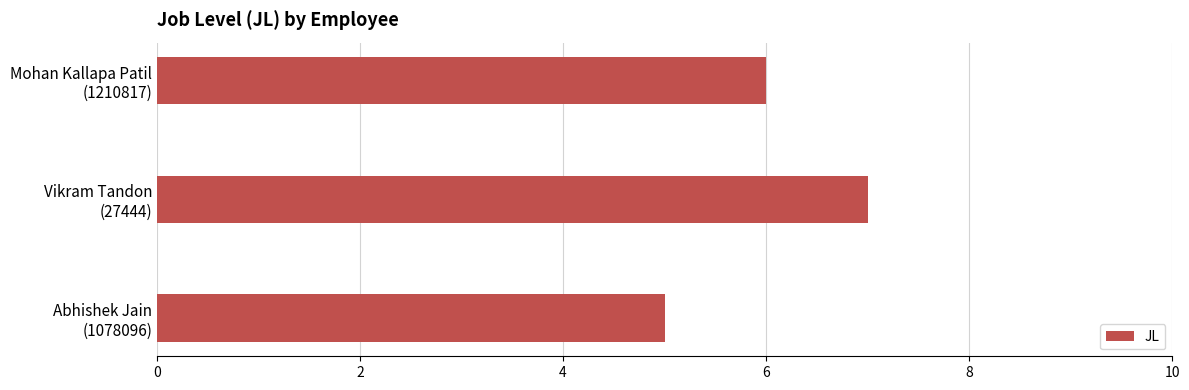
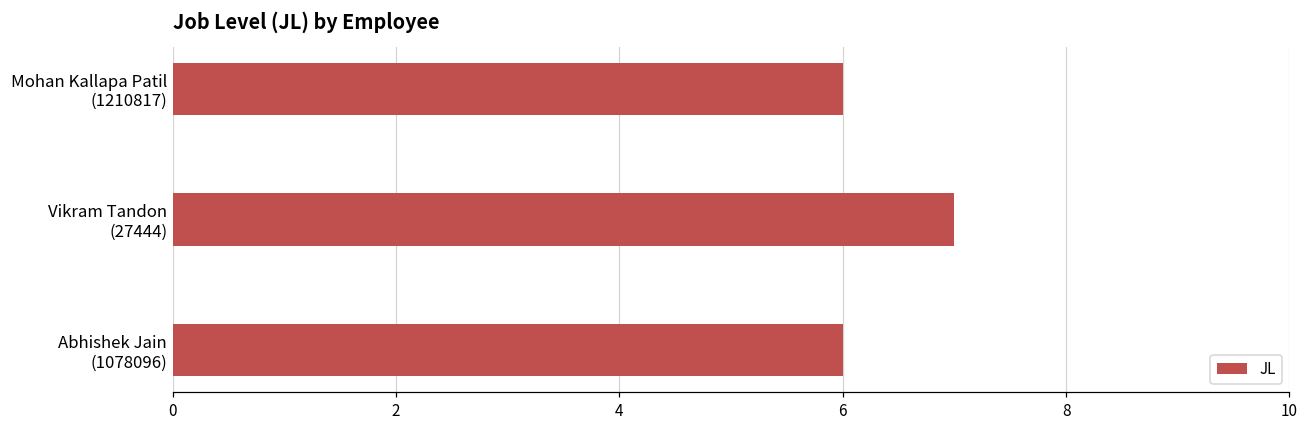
  {
    "Mohan Kallapa Patil (1210817)": 6,
    "Vikram Tandon (27444)": 7,
-   "Abhishek Jain (1078096)": 5
+   "Abhishek Jain (1078096)": 6
  }
